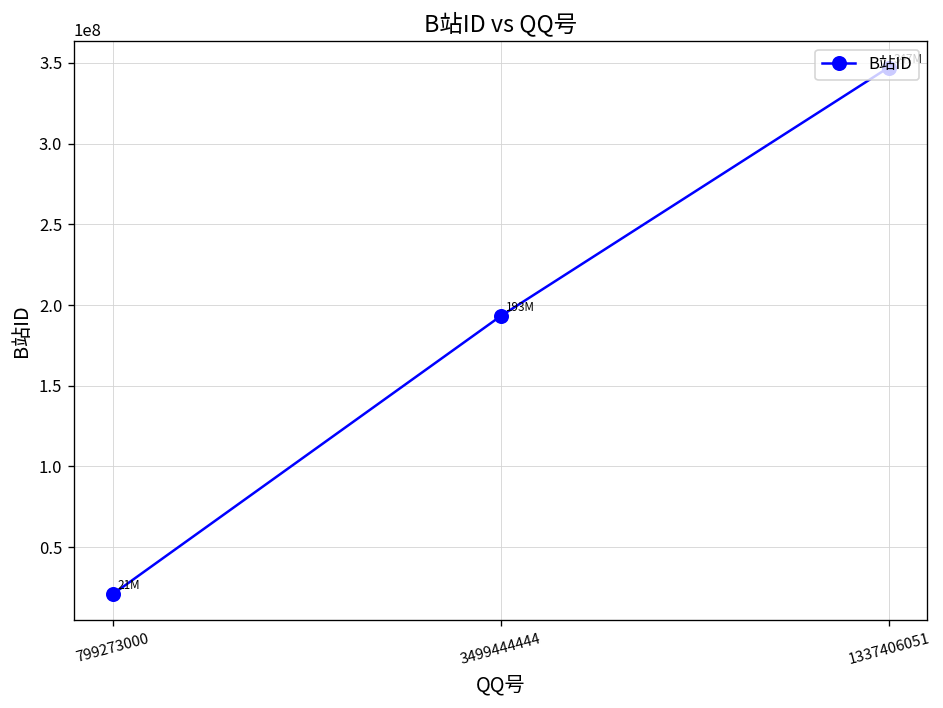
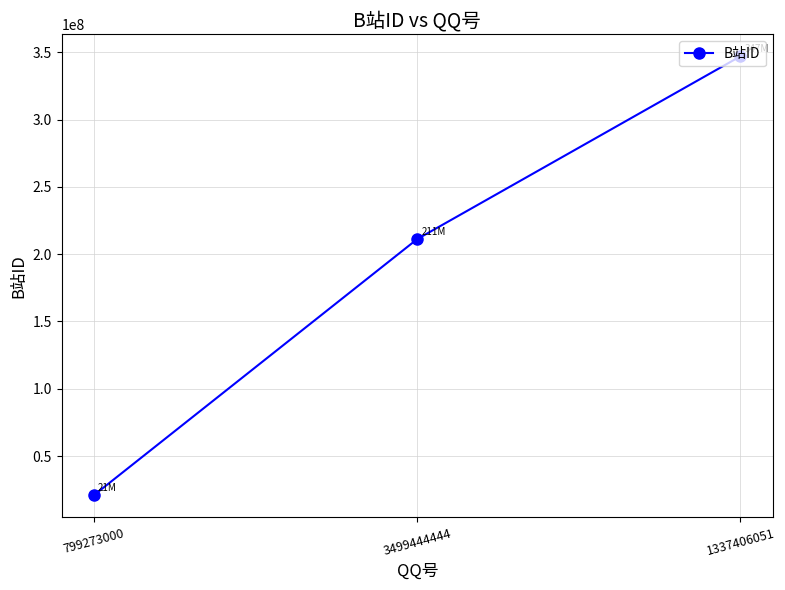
  {
    "799273000": "21M",
-   "3499444444": "193M"
+   "3499444444": "211M"
  }
